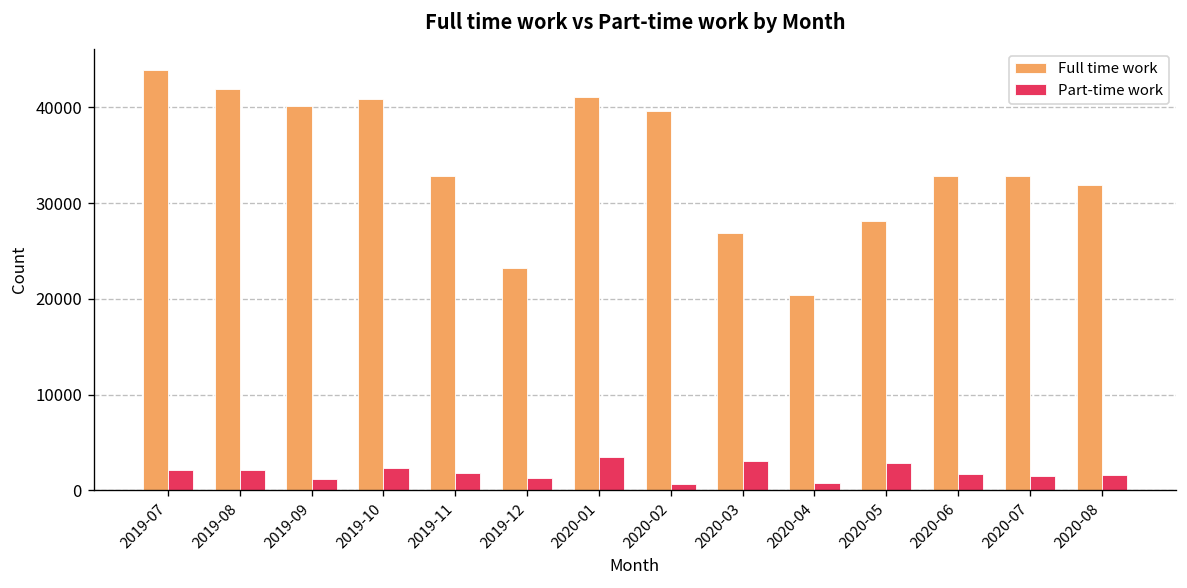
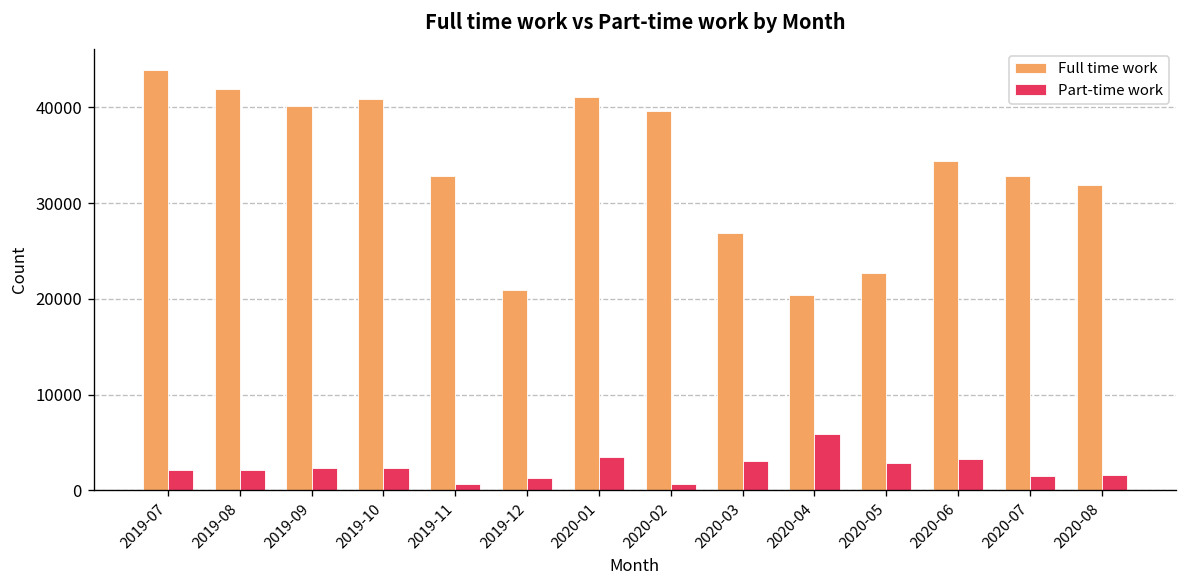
  {
    "Full time work": {
      "2019-07": 44000,
      "2019-08": 42000,
      "2019-09": 40000,
      "2019-10": 41000,
      "2019-11": 33000,
-     "2019-12": 23000,
+     "2019-12": 21000,
      "2020-01": 41000,
      "2020-02": 40000,
      "2020-03": 27000,
      "2020-04": 20000,
-     "2020-05": 28000,
-     "2020-06": 33000,
+     "2020-05": 23000,
+     "2020-06": 34000,
      "2020-07": 33000,
      "2020-08": 32000
    },
    "Part-time work": {
      "2019-07": 2000,
      "2019-08": 2000,
-     "2019-09": 1000,
+     "2019-09": 2000,
      "2019-10": 2000,
-     "2019-11": 2000,
+     "2019-11": 1000,
      "2019-12": 1000,
      "2020-01": 4000,
      "2020-02": 1000,
      "2020-03": 3000,
-     "2020-04": 1000,
+     "2020-04": 6000,
      "2020-05": 3000,
-     "2020-06": 2000,
+     "2020-06": 3000,
      "2020-07": 1000,
      "2020-08": 2000
    }
  }
